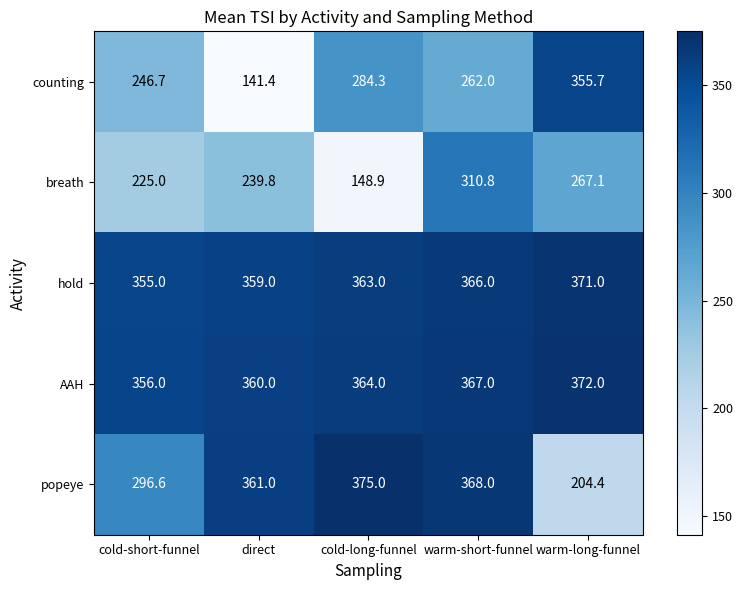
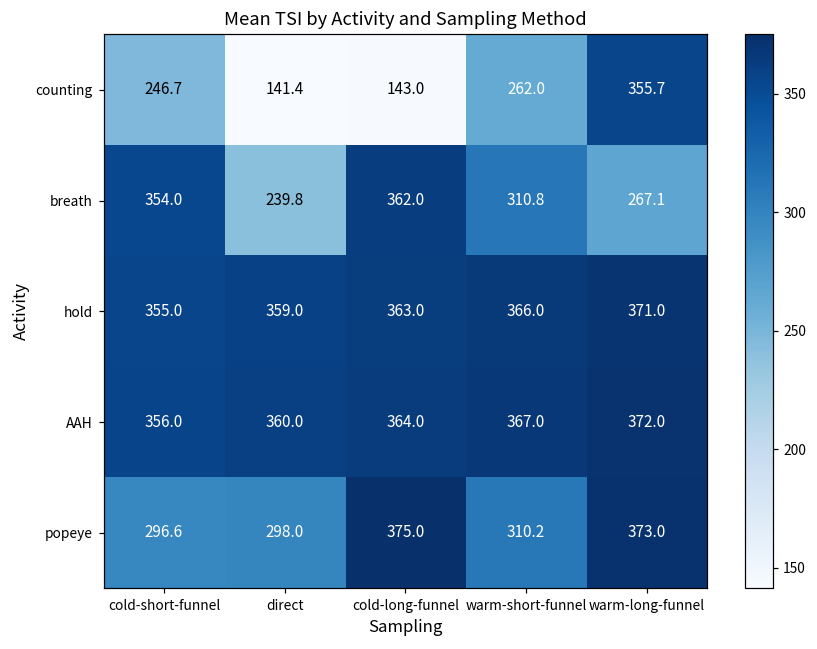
  {
    "counting": {
      "cold-short-funnel": 246.7,
      "direct": 141.4,
-     "cold-long-funnel": 284.3,
+     "cold-long-funnel": 143.0,
      "warm-short-funnel": 262.0,
      "warm-long-funnel": 355.7
    },
    "breath": {
-     "cold-short-funnel": 225.0,
+     "cold-short-funnel": 354.0,
      "direct": 239.8,
-     "cold-long-funnel": 148.9,
+     "cold-long-funnel": 362.0,
      "warm-short-funnel": 310.8,
      "warm-long-funnel": 267.1
    },
    "hold": {
      "cold-short-funnel": 355.0,
      "direct": 359.0,
      "cold-long-funnel": 363.0,
      "warm-short-funnel": 366.0,
      "warm-long-funnel": 371.0
    },
    "AAH": {
      "cold-short-funnel": 356.0,
      "direct": 360.0,
      "cold-long-funnel": 364.0,
      "warm-short-funnel": 367.0,
      "warm-long-funnel": 372.0
    },
    "popeye": {
      "cold-short-funnel": 296.6,
-     "direct": 361.0,
+     "direct": 298.0,
      "cold-long-funnel": 375.0,
-     "warm-short-funnel": 368.0,
-     "warm-long-funnel": 204.4
+     "warm-short-funnel": 310.2,
+     "warm-long-funnel": 373.0
    }
  }
